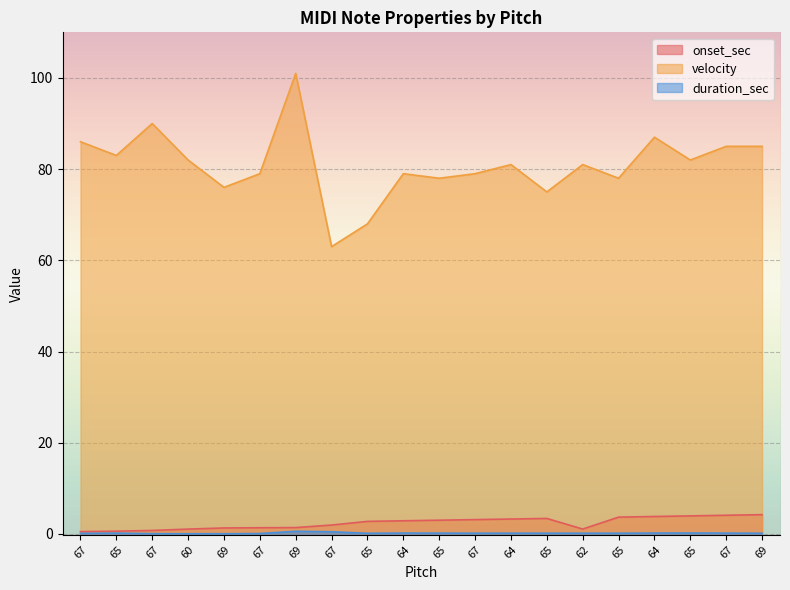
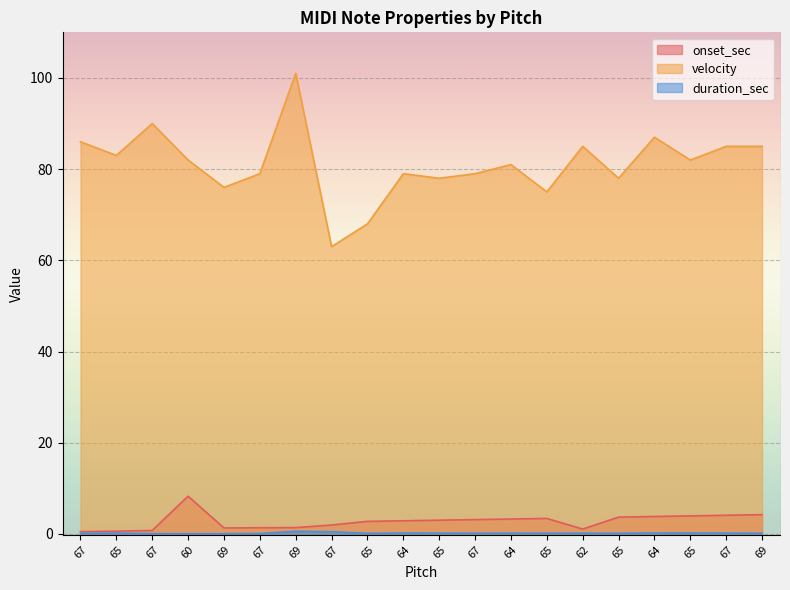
  {
    "onset_sec": {
-     "60": 1,
+     "60": 8,
      "62": 1
    },
    "velocity": {
      "60": 82,
-     "62": 81
+     "62": 85
    },
    "duration_sec": {
      "60": 0,
      "62": 0
    }
  }
